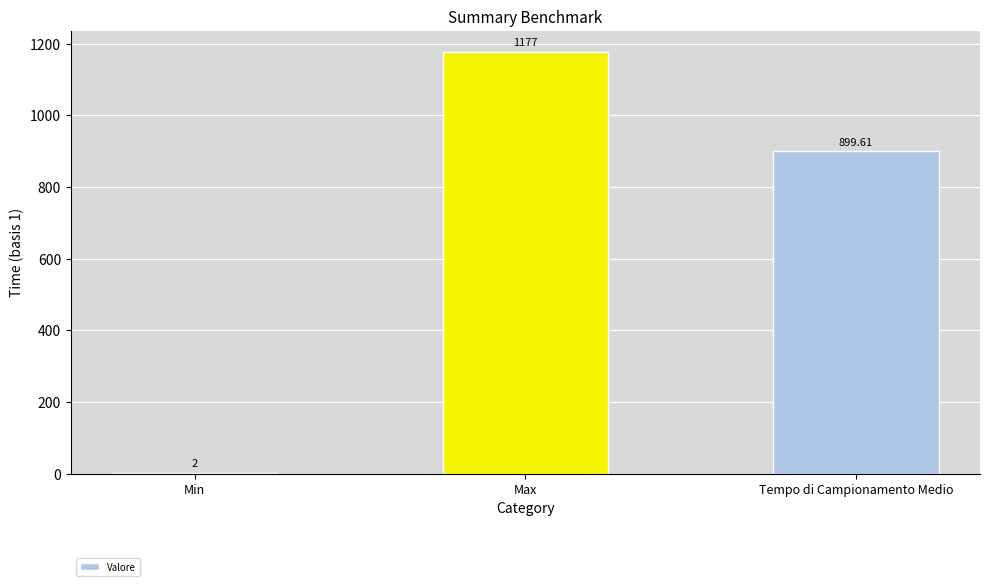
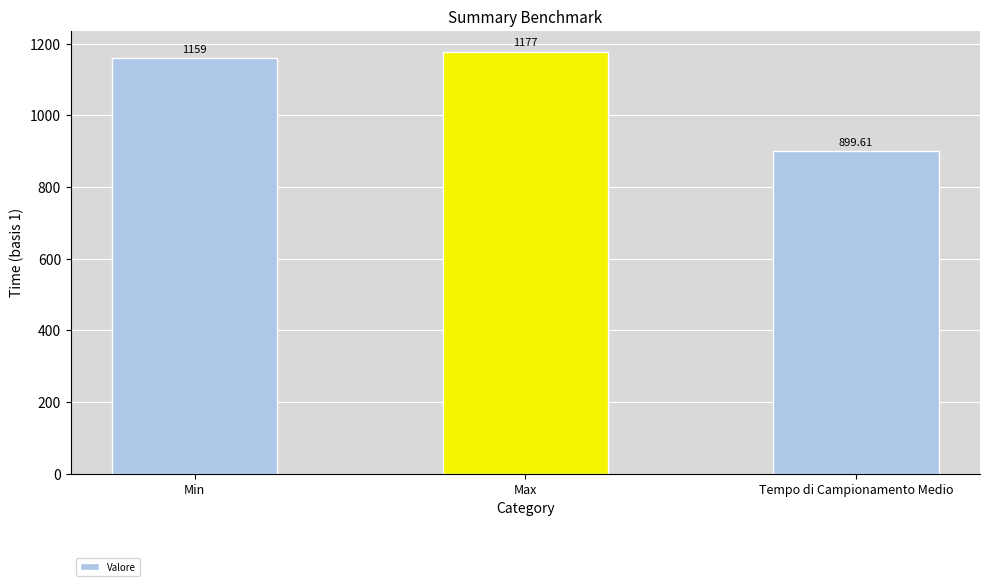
  {
-   "Min": 2,
+   "Min": 1159,
    "Max": 1177,
    "Tempo di Campionamento Medio": 899.61
  }
